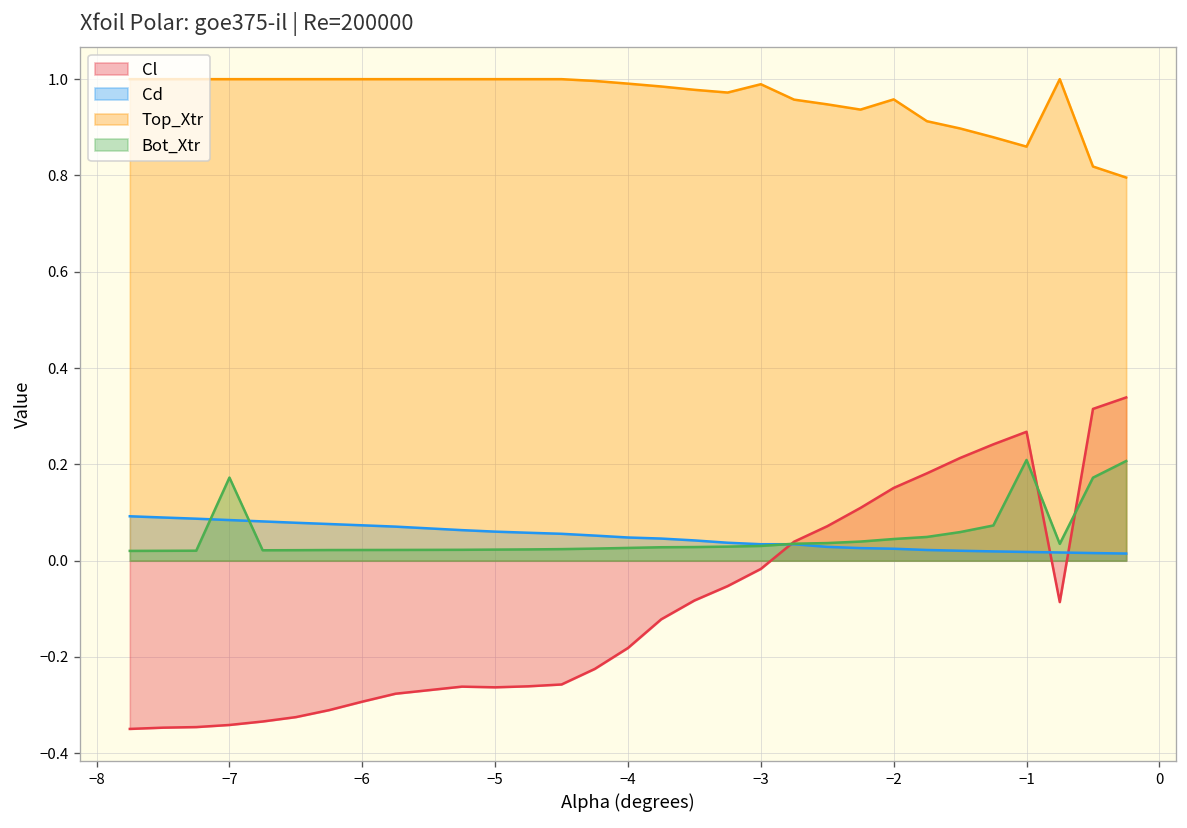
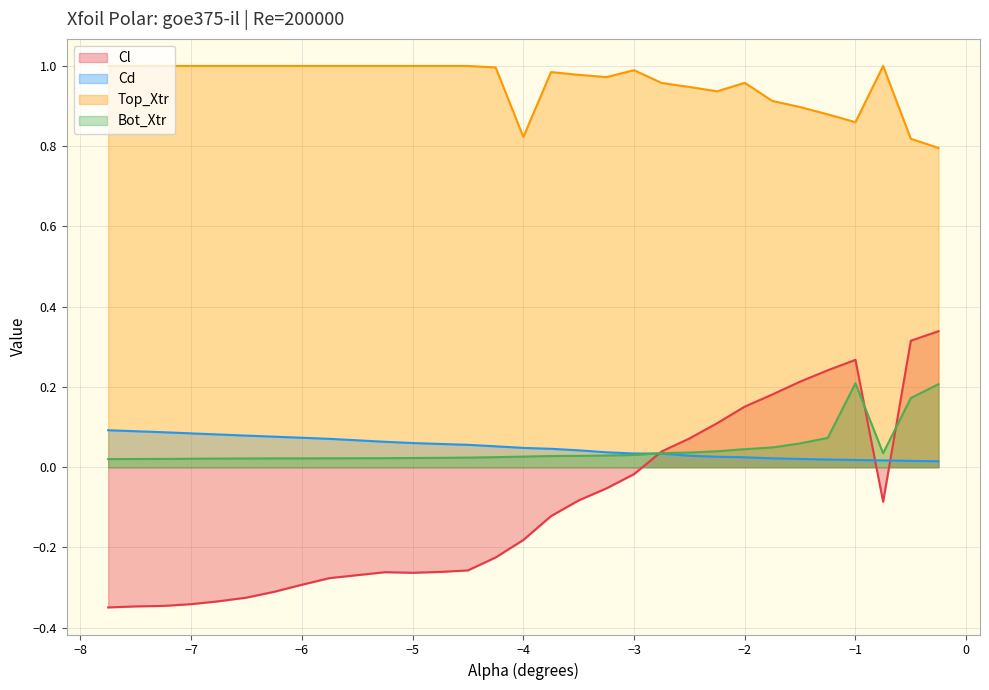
  {
    "Cd": {
      "−7": 0.08,
      "−6": 0.07,
      "−5": 0.06,
      "−4": 0.05,
      "−2": 0.02,
      "−1": 0.02
    },
    "Top_Xtr": {
      "−7": 1.00,
      "−6": 1.00,
      "−5": 1.00,
-     "−4": 0.99,
+     "−4": 0.82,
      "−3": 0.99,
      "−2": 0.96,
      "−1": 0.86
    },
    "Bot_Xtr": {
-     "−7": 0.17,
+     "−7": 0.02,
      "−6": 0.02,
      "−5": 0.02,
      "−4": 0.03,
      "−2": 0.05,
      "−1": 0.21
    }
  }
